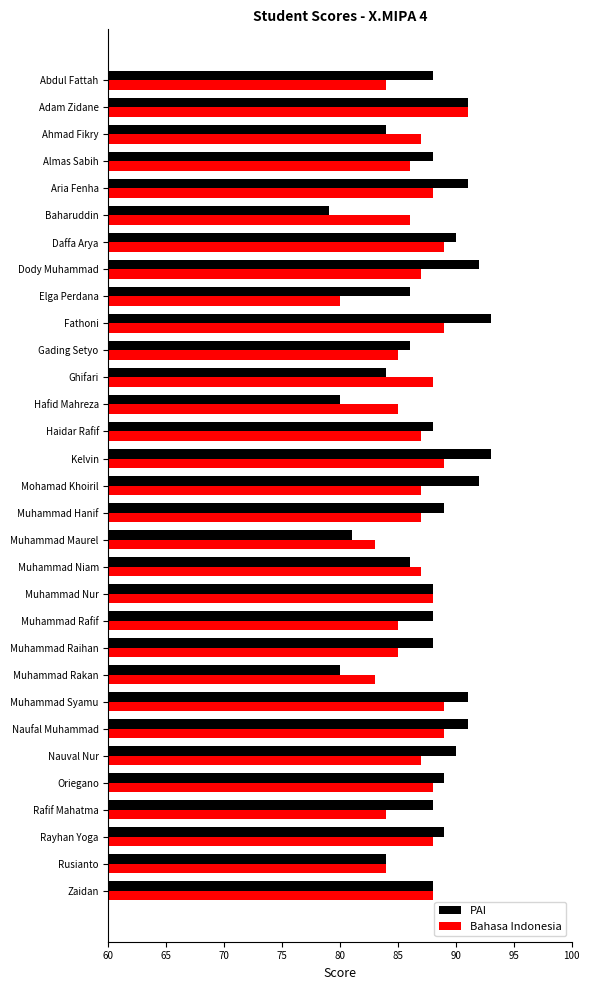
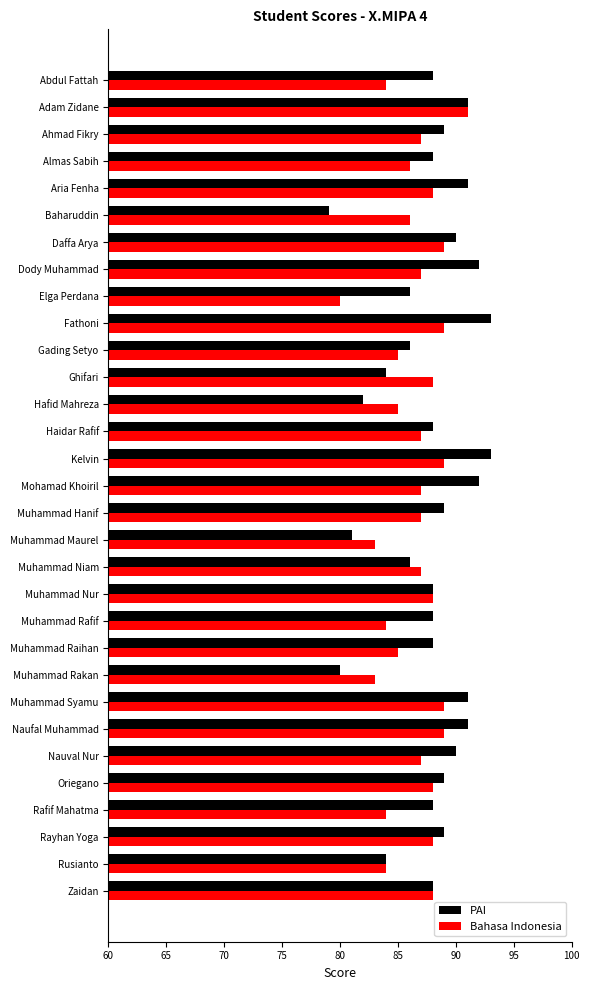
  {
    "PAI": {
      "Abdul Fattah": 88,
      "Adam Zidane": 91,
-     "Ahmad Fikry": 84,
+     "Ahmad Fikry": 89,
      "Almas Sabih": 88,
      "Aria Fenha": 91,
      "Baharuddin": 79,
      "Daffa Arya": 90,
      "Dody Muhammad": 92,
      "Elga Perdana": 86,
      "Fathoni": 93,
      "Gading Setyo": 86,
      "Ghifari": 84,
-     "Hafid Mahreza": 80,
+     "Hafid Mahreza": 82,
      "Haidar Rafif": 88,
      "Kelvin": 93,
      "Mohamad Khoiril": 92,
      "Muhammad Hanif": 89,
      "Muhammad Maurel": 81,
      "Muhammad Niam": 86,
      "Muhammad Nur": 88,
      "Muhammad Rafif": 88,
      "Muhammad Raihan": 88,
      "Muhammad Rakan": 80,
      "Muhammad Syamu": 91,
      "Naufal Muhammad": 91,
      "Nauval Nur": 90,
      "Oriegano": 89,
      "Rafif Mahatma": 88,
      "Rayhan Yoga": 89,
      "Rusianto": 84,
      "Zaidan": 88
    },
    "Bahasa Indonesia": {
      "Abdul Fattah": 84,
      "Adam Zidane": 91,
      "Ahmad Fikry": 87,
      "Almas Sabih": 86,
      "Aria Fenha": 88,
      "Baharuddin": 86,
      "Daffa Arya": 89,
      "Dody Muhammad": 87,
      "Elga Perdana": 80,
      "Fathoni": 89,
      "Gading Setyo": 85,
      "Ghifari": 88,
      "Hafid Mahreza": 85,
      "Haidar Rafif": 87,
      "Kelvin": 89,
      "Mohamad Khoiril": 87,
      "Muhammad Hanif": 87,
      "Muhammad Maurel": 83,
      "Muhammad Niam": 87,
      "Muhammad Nur": 88,
-     "Muhammad Rafif": 85,
+     "Muhammad Rafif": 84,
      "Muhammad Raihan": 85,
      "Muhammad Rakan": 83,
      "Muhammad Syamu": 89,
      "Naufal Muhammad": 89,
      "Nauval Nur": 87,
      "Oriegano": 88,
      "Rafif Mahatma": 84,
      "Rayhan Yoga": 88,
      "Rusianto": 84,
      "Zaidan": 88
    }
  }
